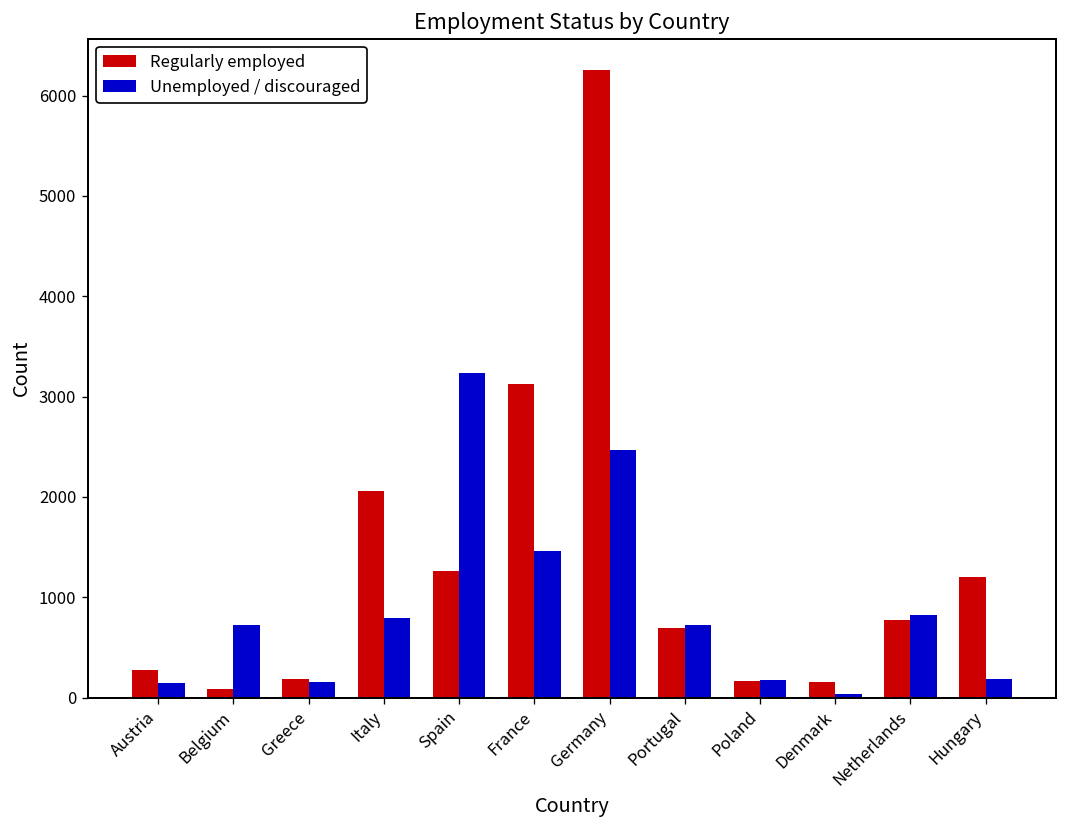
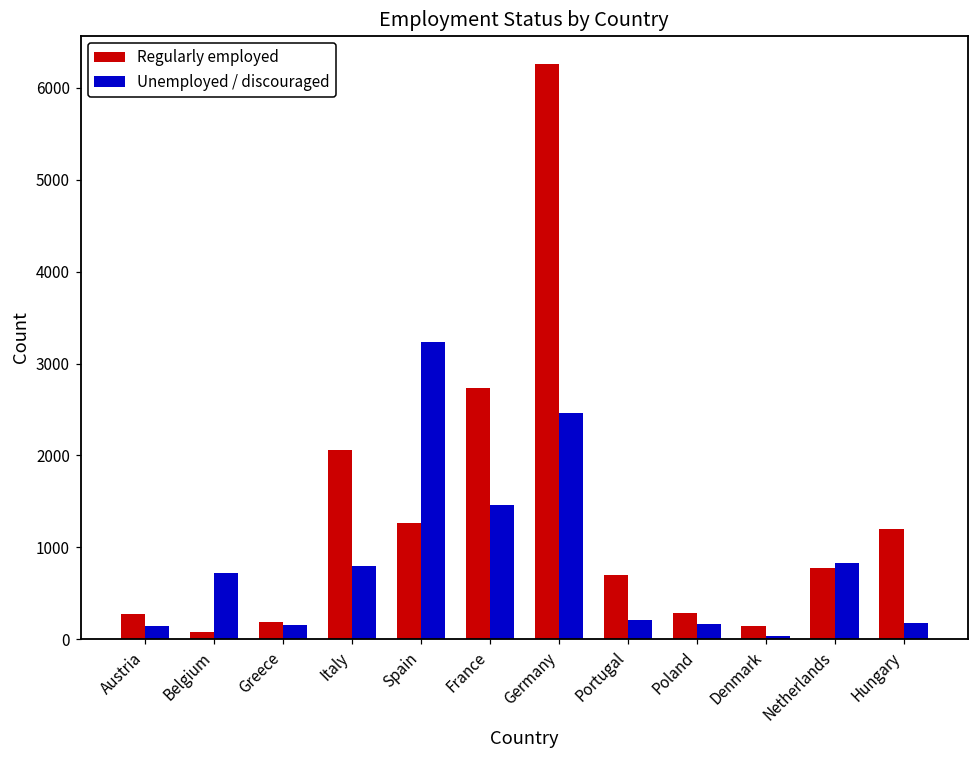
  {
    "Regularly employed": {
      "Austria": 300,
      "Belgium": 100,
      "Greece": 200,
      "Italy": 2100,
      "Spain": 1300,
-     "France": 3100,
+     "France": 2700,
      "Germany": 6300,
      "Portugal": 700,
-     "Poland": 200,
+     "Poland": 300,
      "Denmark": 200,
      "Netherlands": 800,
      "Hungary": 1200
    },
    "Unemployed / discouraged": {
      "Austria": 100,
      "Belgium": 700,
      "Greece": 200,
      "Italy": 800,
      "Spain": 3200,
      "France": 1500,
      "Germany": 2500,
-     "Portugal": 700,
+     "Portugal": 200,
      "Poland": 200,
      "Denmark": 0,
      "Netherlands": 800,
      "Hungary": 200
    }
  }
